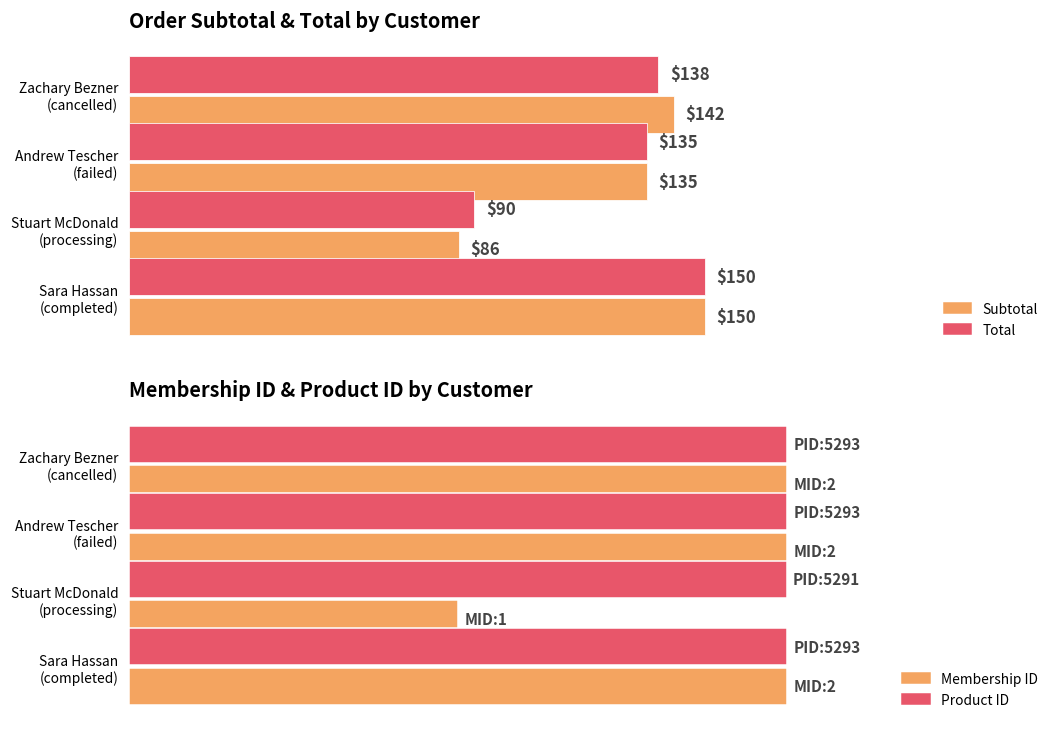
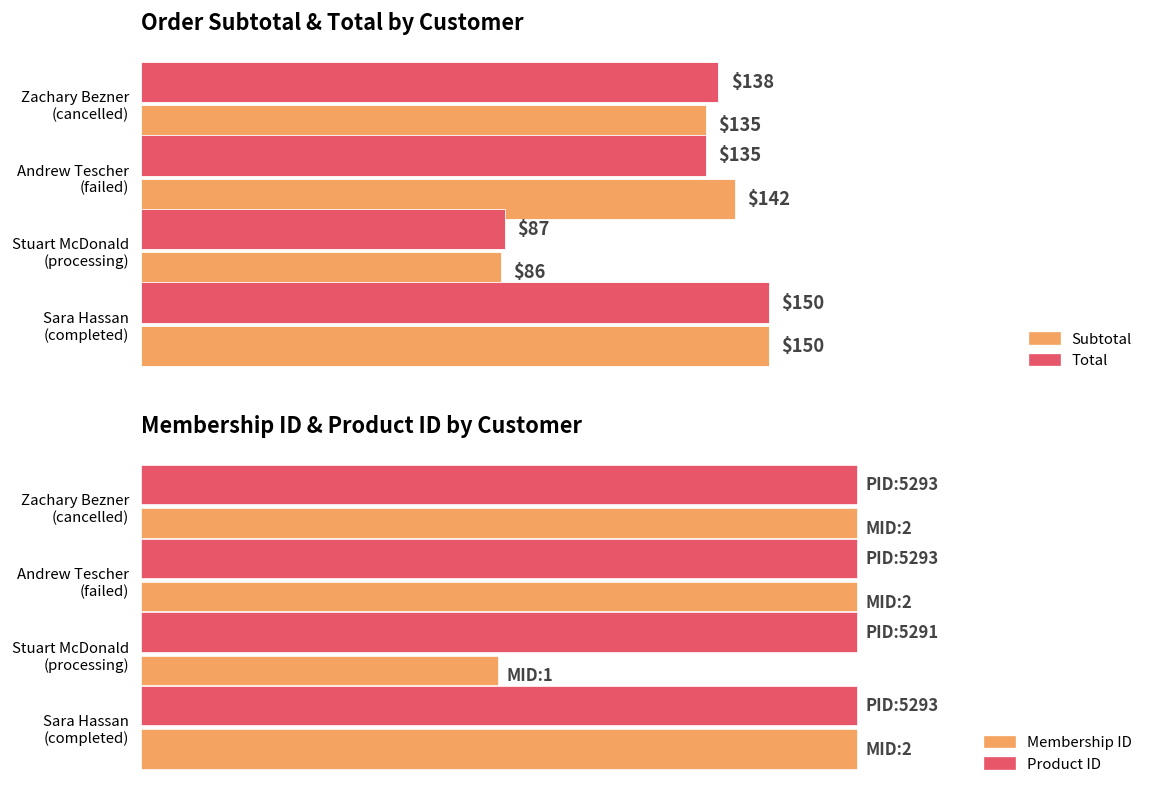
  {
    "Order Subtotal & Total by Customer": {
      "Subtotal": {
-       "Zachary Bezner (cancelled)": "$142",
-       "Andrew Tescher (failed)": "$135",
+       "Zachary Bezner (cancelled)": "$135",
+       "Andrew Tescher (failed)": "$142",
        "Stuart McDonald (processing)": "$86",
        "Sara Hassan (completed)": "$150"
      },
      "Total": {
        "Zachary Bezner (cancelled)": "$138",
        "Andrew Tescher (failed)": "$135",
-       "Stuart McDonald (processing)": "$90",
+       "Stuart McDonald (processing)": "$87",
        "Sara Hassan (completed)": "$150"
      }
    }
  }
